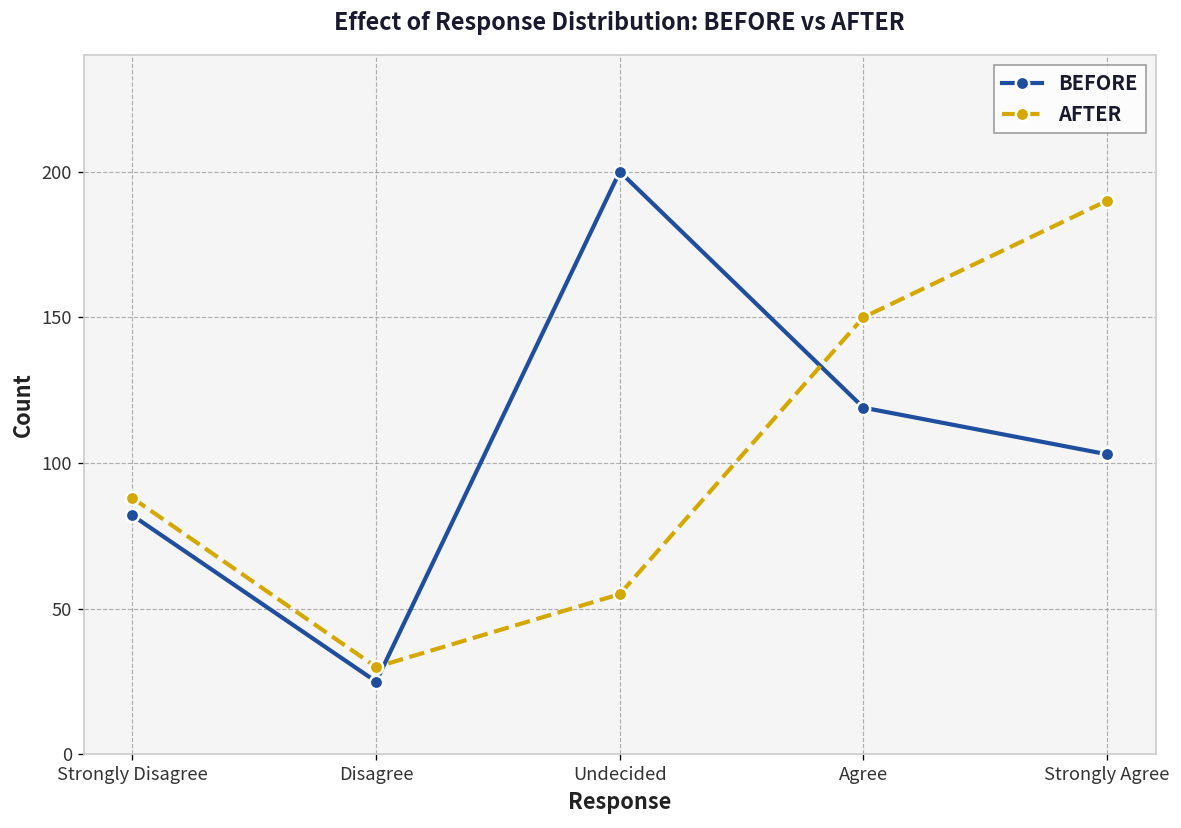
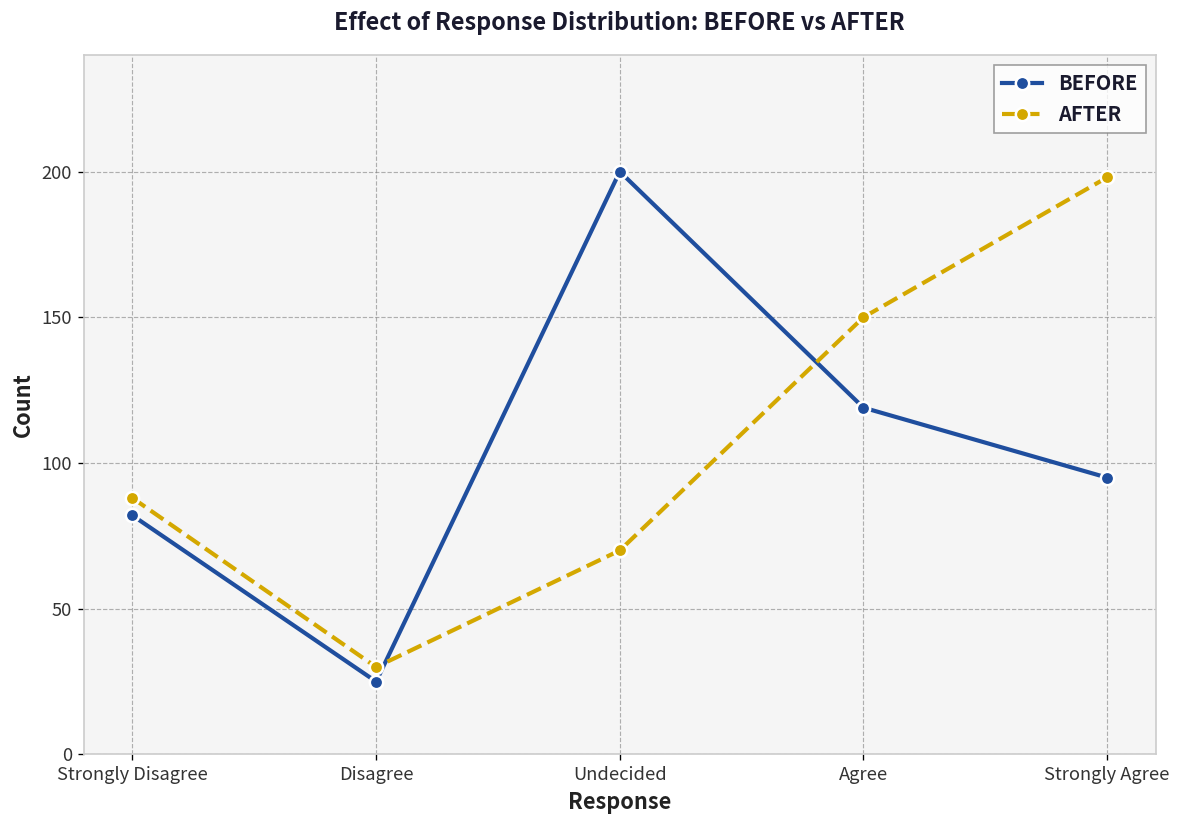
  {
    "BEFORE": {
      "Strongly Disagree": 82,
      "Disagree": 25,
      "Undecided": 200,
      "Agree": 119,
-     "Strongly Agree": 103
+     "Strongly Agree": 95
    },
    "AFTER": {
      "Strongly Disagree": 88,
      "Disagree": 30,
-     "Undecided": 55,
+     "Undecided": 70,
      "Agree": 150,
-     "Strongly Agree": 190
+     "Strongly Agree": 198
    }
  }
